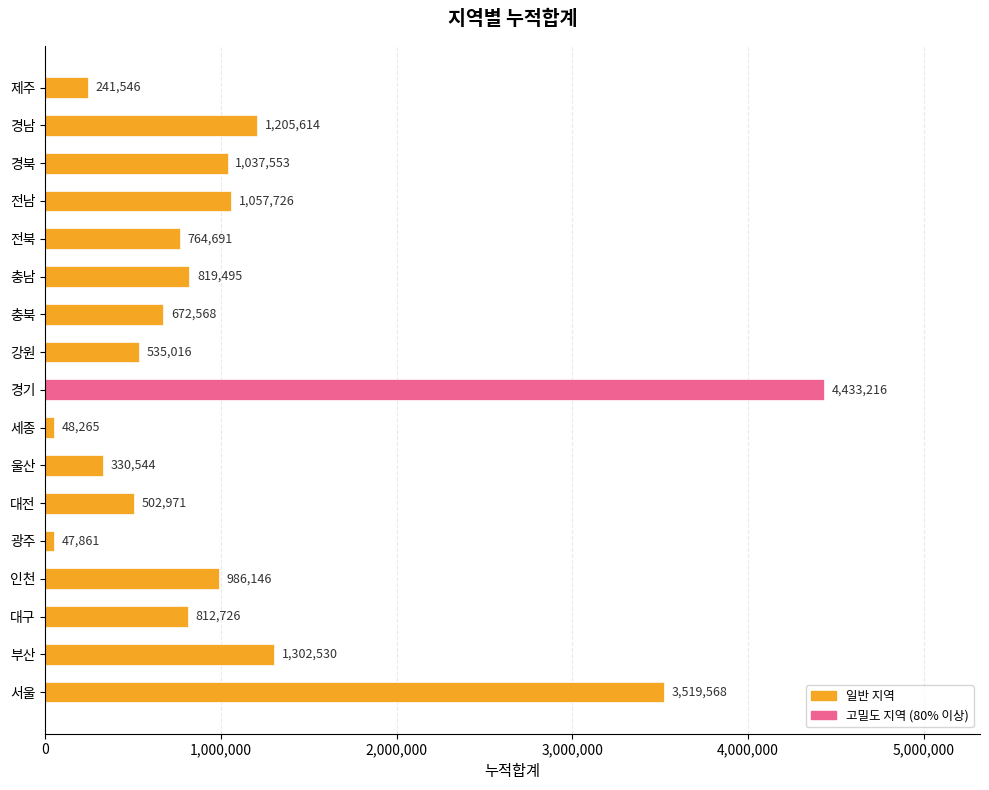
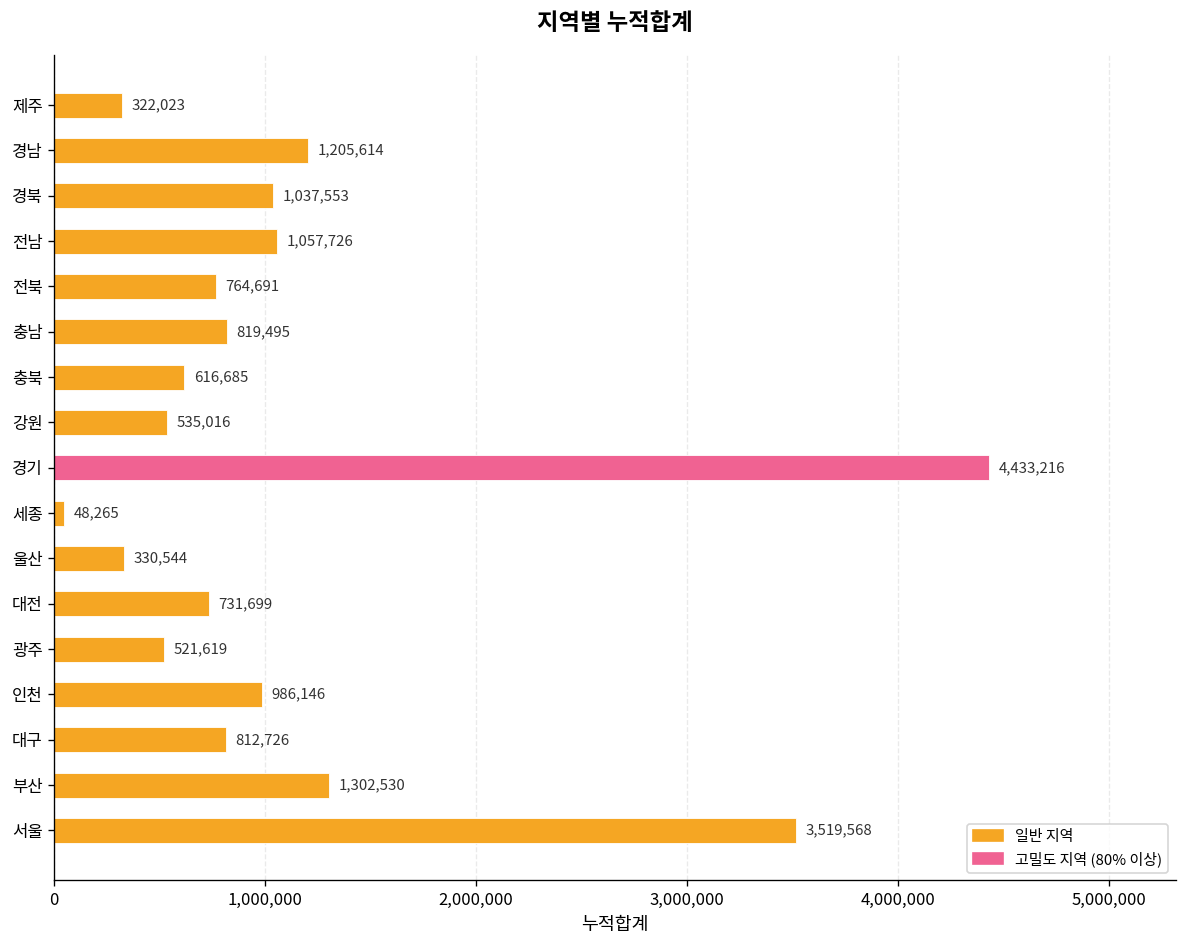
  {
-   "제주": "241,546",
+   "제주": "322,023",
    "경남": "1,205,614",
    "경북": "1,037,553",
    "전남": "1,057,726",
    "전북": "764,691",
    "충남": "819,495",
-   "충북": "672,568",
+   "충북": "616,685",
    "강원": "535,016",
    "경기": "4,433,216",
    "세종": "48,265",
    "울산": "330,544",
-   "대전": "502,971",
-   "광주": "47,861",
+   "대전": "731,699",
+   "광주": "521,619",
    "인천": "986,146",
    "대구": "812,726",
    "부산": "1,302,530",
    "서울": "3,519,568"
  }
